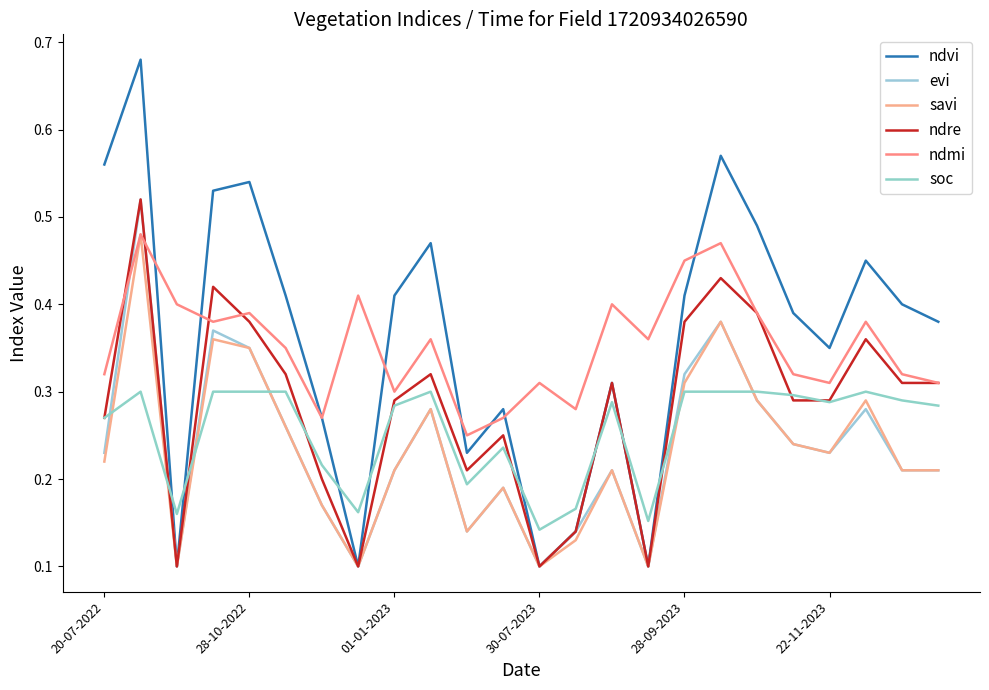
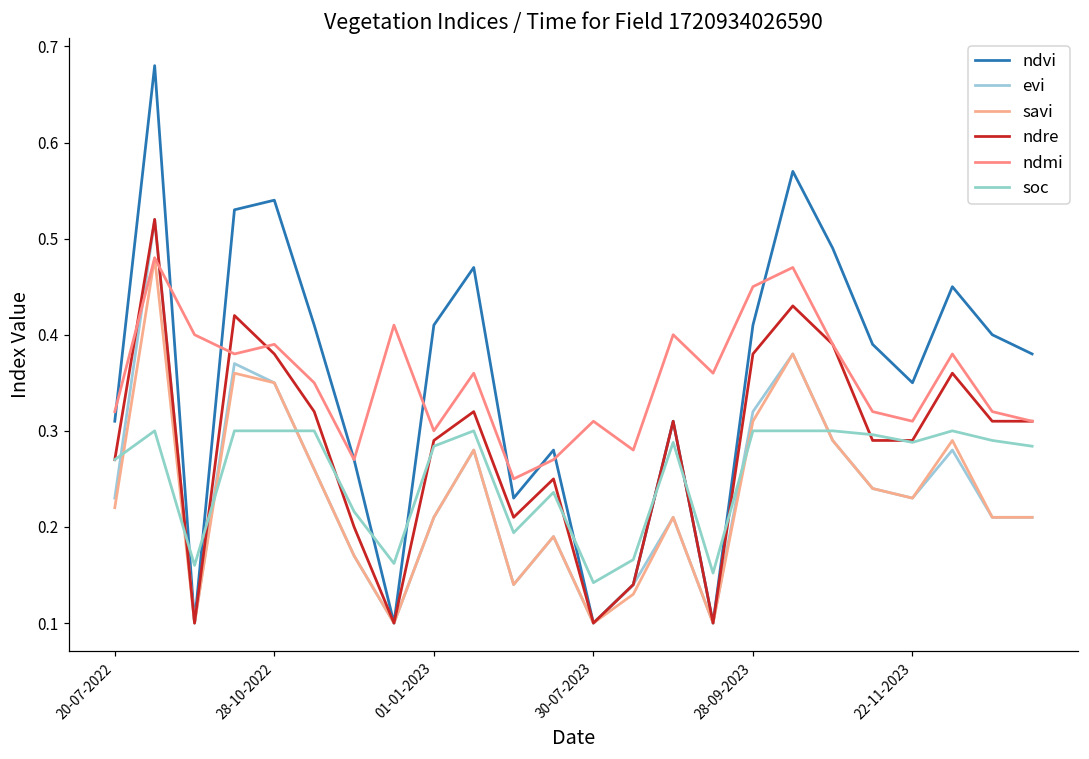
  {
    "ndvi": {
-     "20-07-2022": 0.56,
+     "20-07-2022": 0.31,
      "28-10-2022": 0.54,
      "01-01-2023": 0.41,
      "28-09-2023": 0.41,
      "22-11-2023": 0.35
    },
    "ndre": {
      "28-10-2022": 0.38,
      "01-01-2023": 0.29,
      "28-09-2023": 0.38
    }
  }
